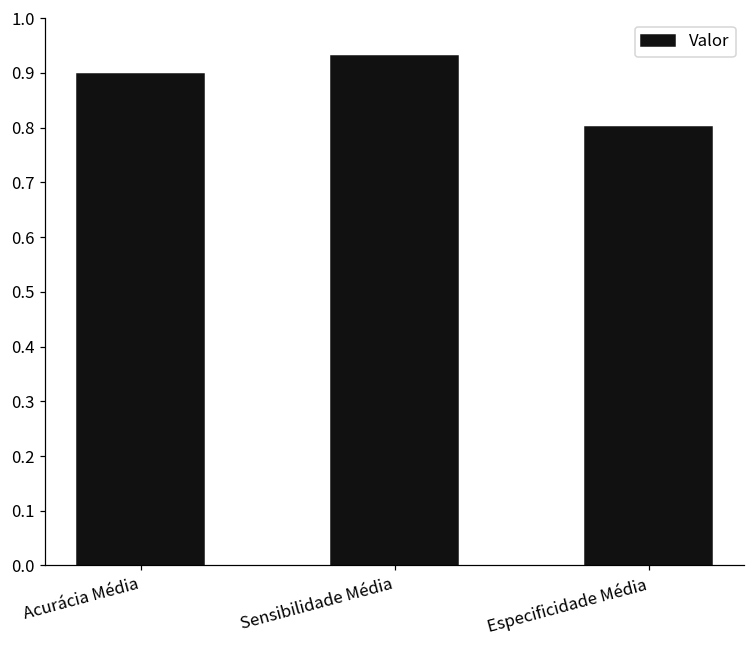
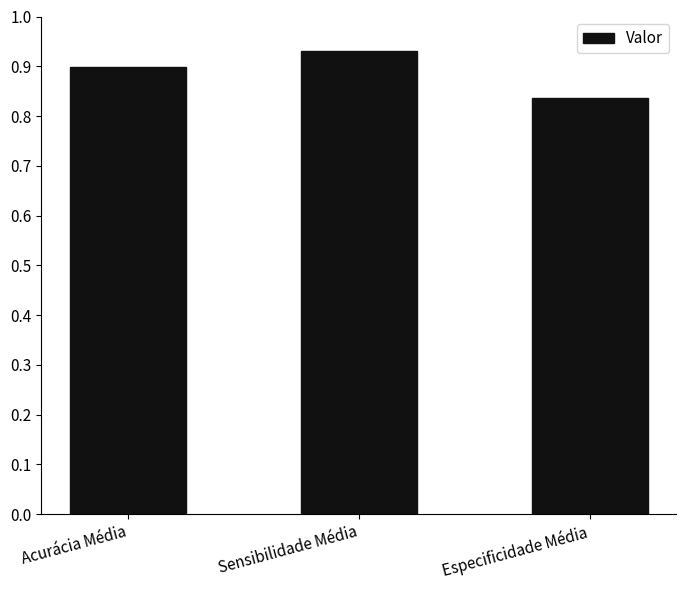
  {
    "Acurácia Média": 0.90,
    "Sensibilidade Média": 0.93,
-   "Especificidade Média": 0.80
+   "Especificidade Média": 0.84
  }
